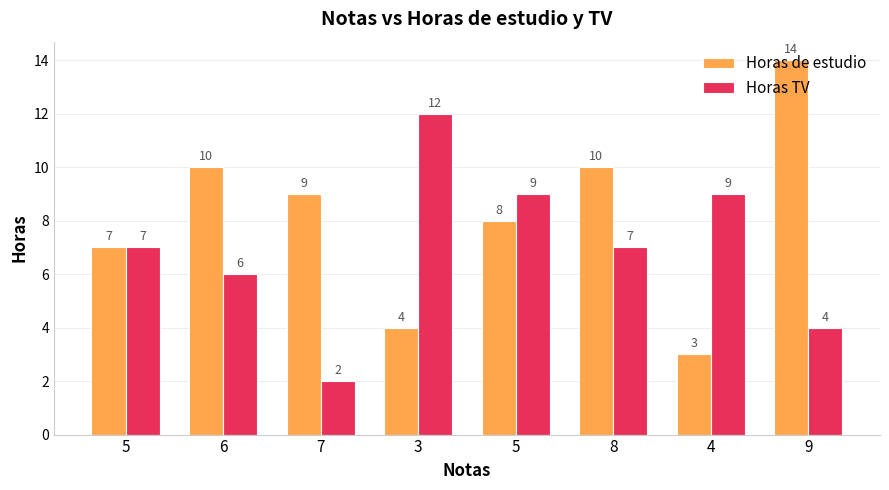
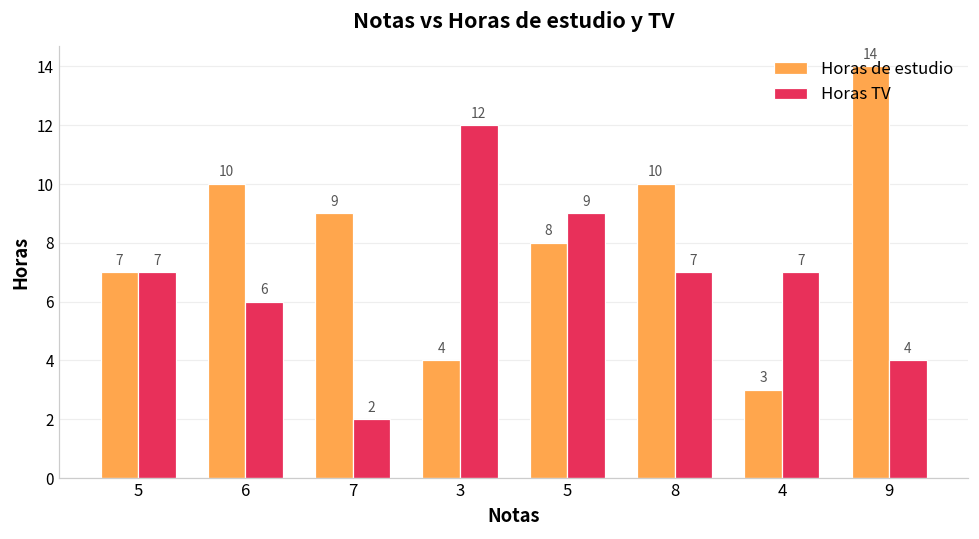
  {
    "Horas de estudio": {
      "6": 10,
      "7": 9,
      "3": 4,
      "8": 10,
      "4": 3,
      "9": 14
    },
    "Horas TV": {
      "6": 6,
      "7": 2,
      "3": 12,
      "8": 7,
-     "4": 9,
+     "4": 7,
      "9": 4
    }
  }
